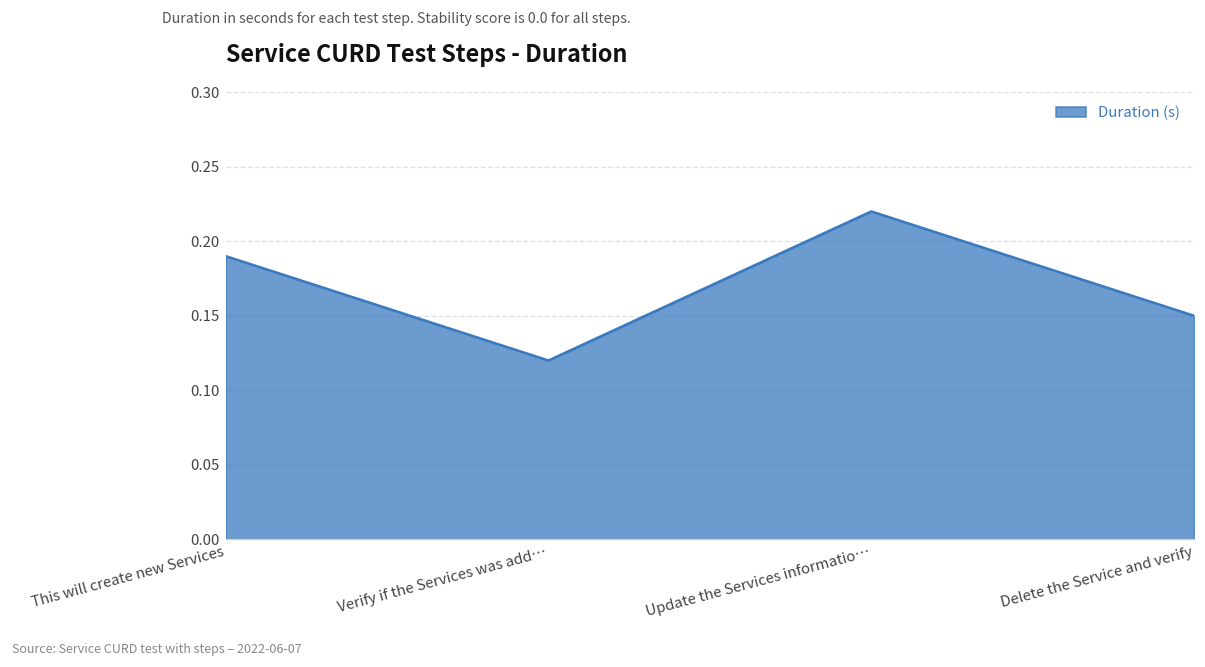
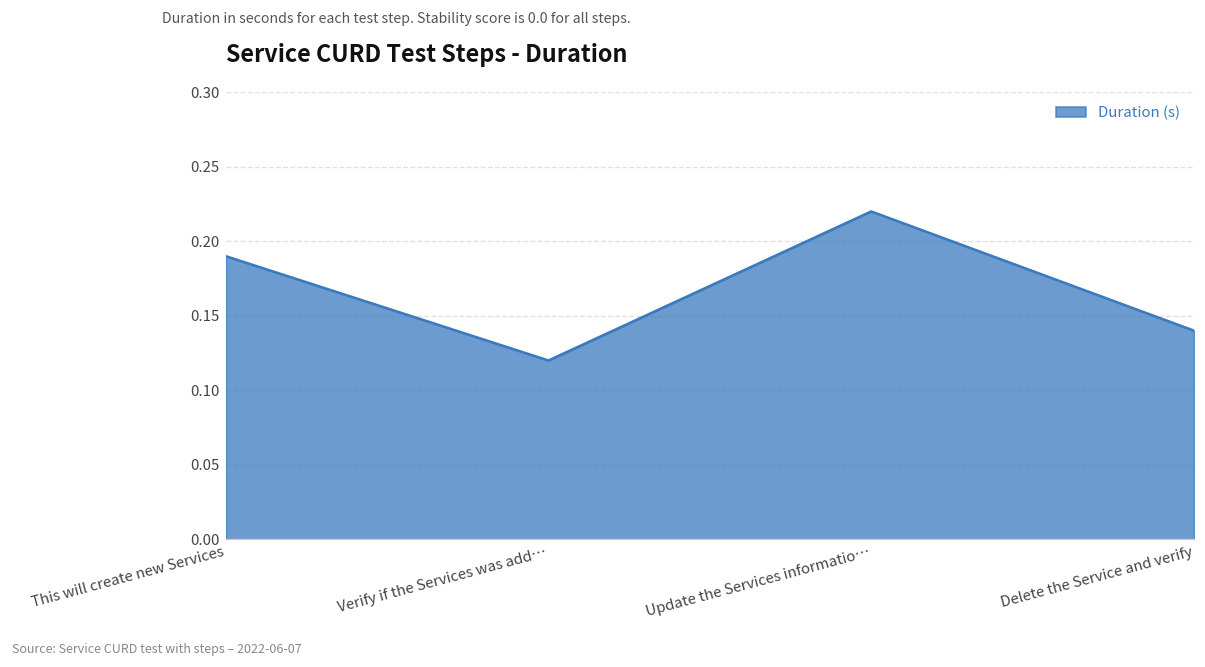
  {
    "This will create new Services": 0.19,
    "Verify if the Services was add…": 0.12,
    "Update the Services informatio…": 0.22,
-   "Delete the Service and verify": 0.15
+   "Delete the Service and verify": 0.14
  }
